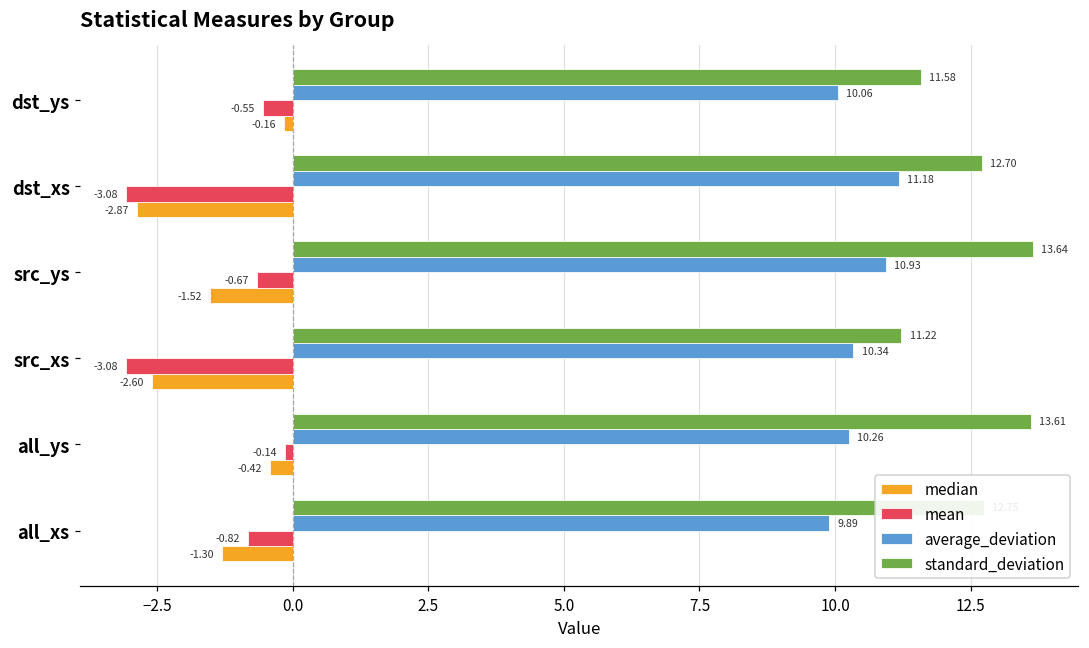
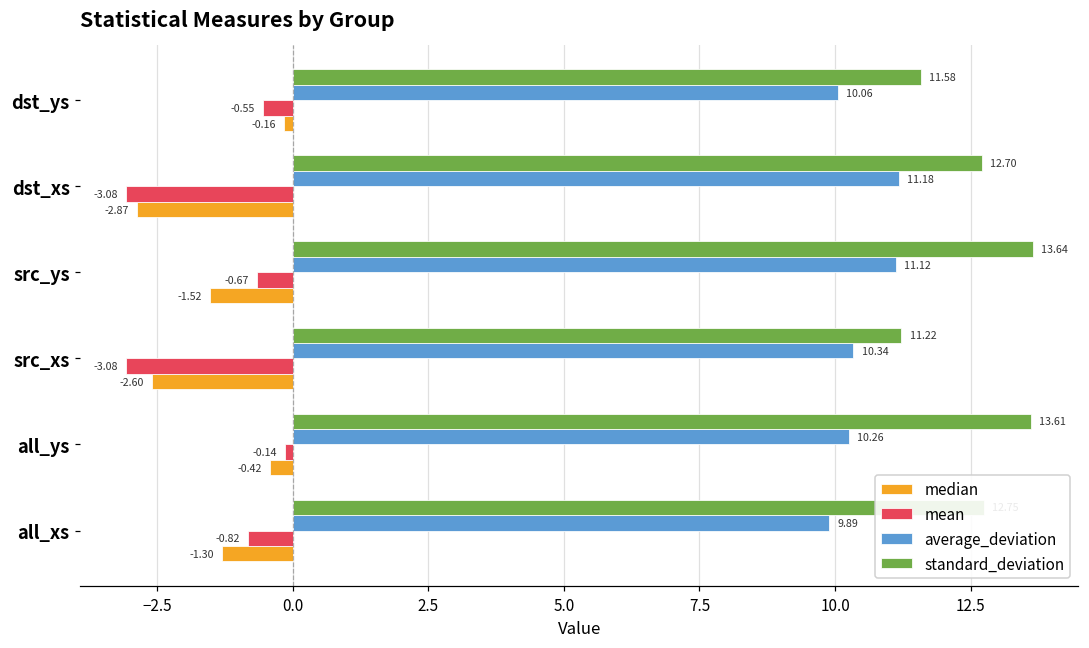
  {
    "median": {
      "dst_ys": -0.16,
      "dst_xs": -2.87,
      "src_ys": -1.52,
      "src_xs": -2.60,
      "all_ys": -0.42,
      "all_xs": -1.30
    },
    "mean": {
      "dst_ys": -0.55,
      "dst_xs": -3.08,
      "src_ys": -0.67,
      "src_xs": -3.08,
      "all_ys": -0.14,
      "all_xs": -0.82
    },
    "average_deviation": {
      "dst_ys": 10.06,
      "dst_xs": 11.18,
-     "src_ys": 10.93,
+     "src_ys": 11.12,
      "src_xs": 10.34,
      "all_ys": 10.26,
      "all_xs": 9.89
    },
    "standard_deviation": {
      "dst_ys": 11.58,
      "dst_xs": 12.70,
      "src_ys": 13.64,
      "src_xs": 11.22,
      "all_ys": 13.61
    }
  }
